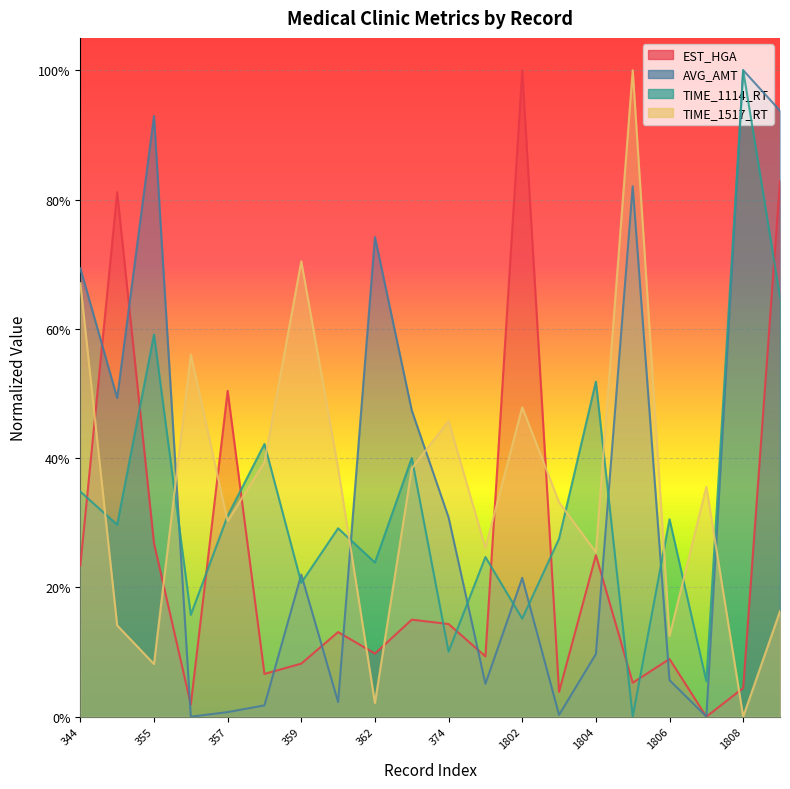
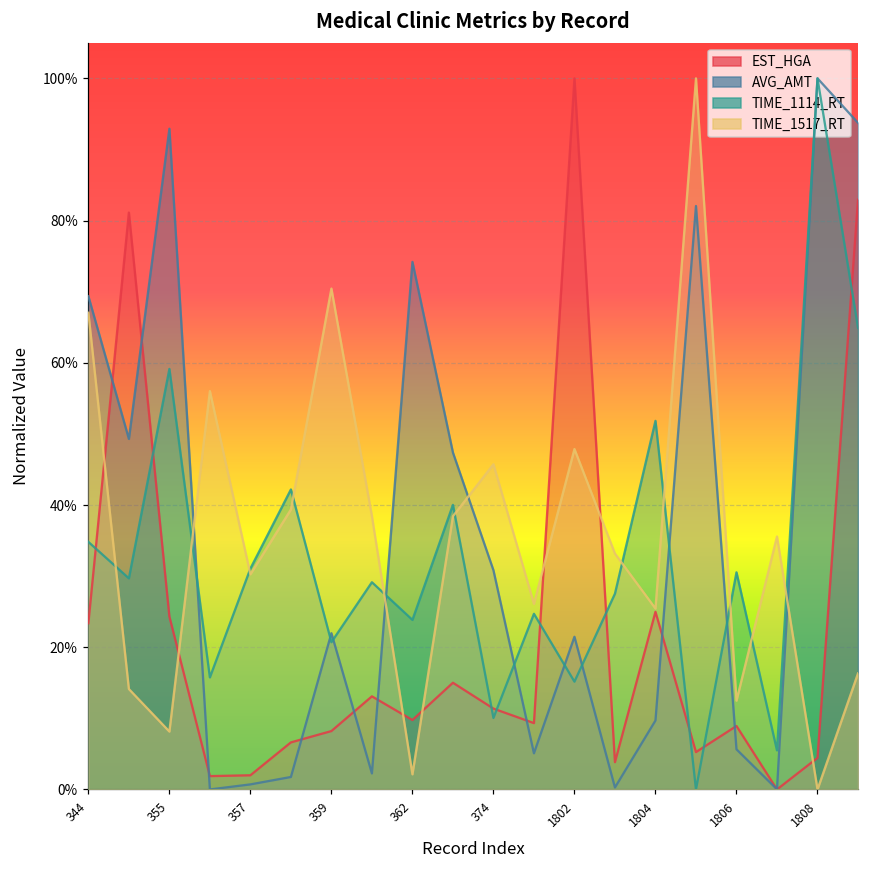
  {
    "EST_HGA": {
      "344": "23%",
-     "355": "27%",
-     "357": "50%",
+     "355": "24%",
+     "357": "2%",
      "359": "8%",
      "362": "10%",
-     "374": "14%",
+     "374": "11%",
      "1802": "100%",
      "1804": "25%",
      "1806": "9%",
      "1808": "4%"
    },
    "TIME_1517_RT": {
      "344": "67%",
      "355": "8%",
      "357": "30%",
      "359": "70%",
      "362": "2%",
      "374": "46%",
      "1802": "48%",
      "1804": "25%",
      "1806": "12%",
      "1808": "0%"
    }
  }
